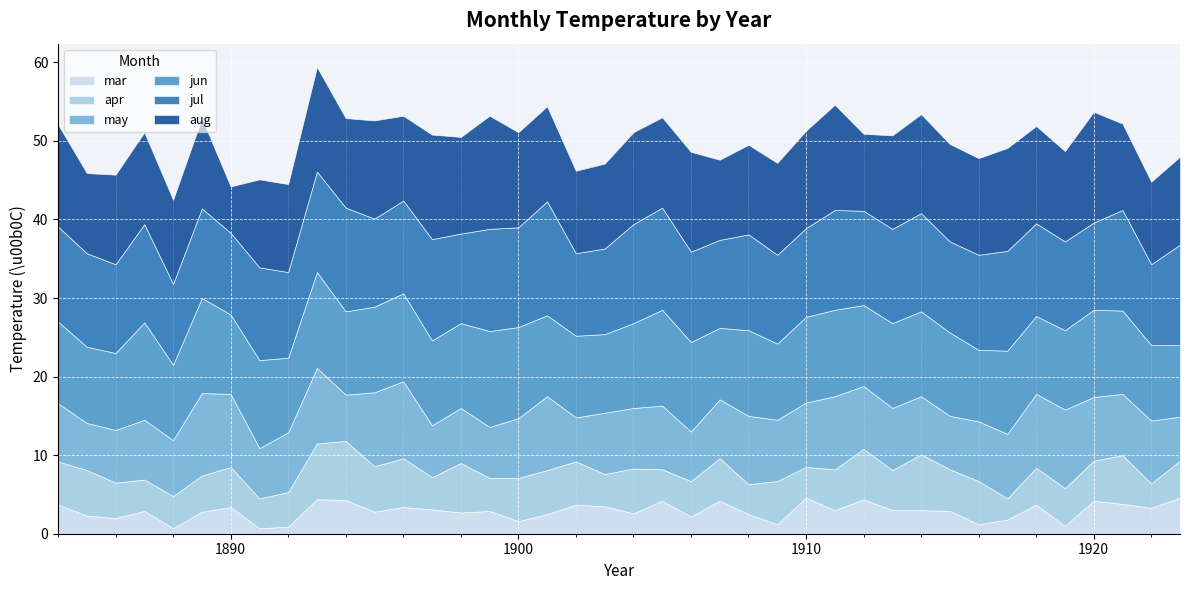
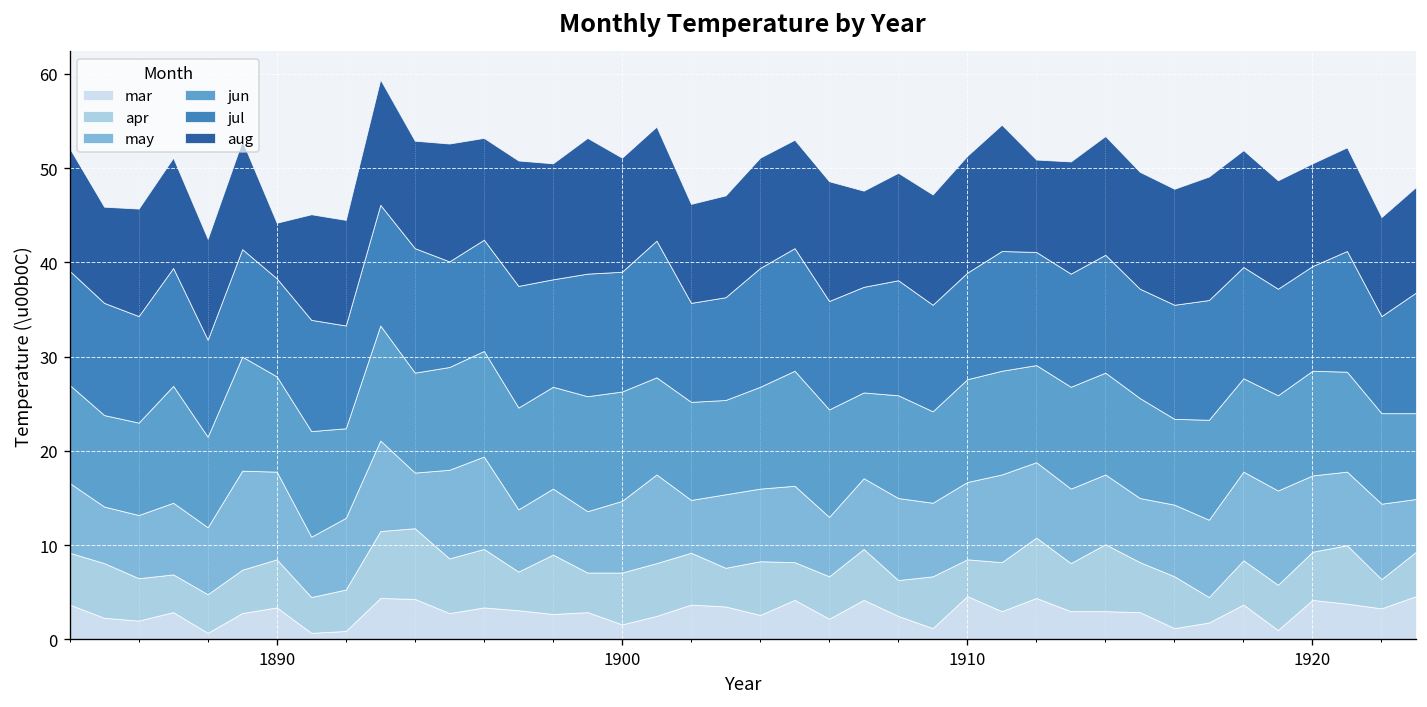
  {
    "aug": {
      "1890": 6,
      "1900": 12,
      "1910": 12,
-     "1920": 14
+     "1920": 11
    }
  }
